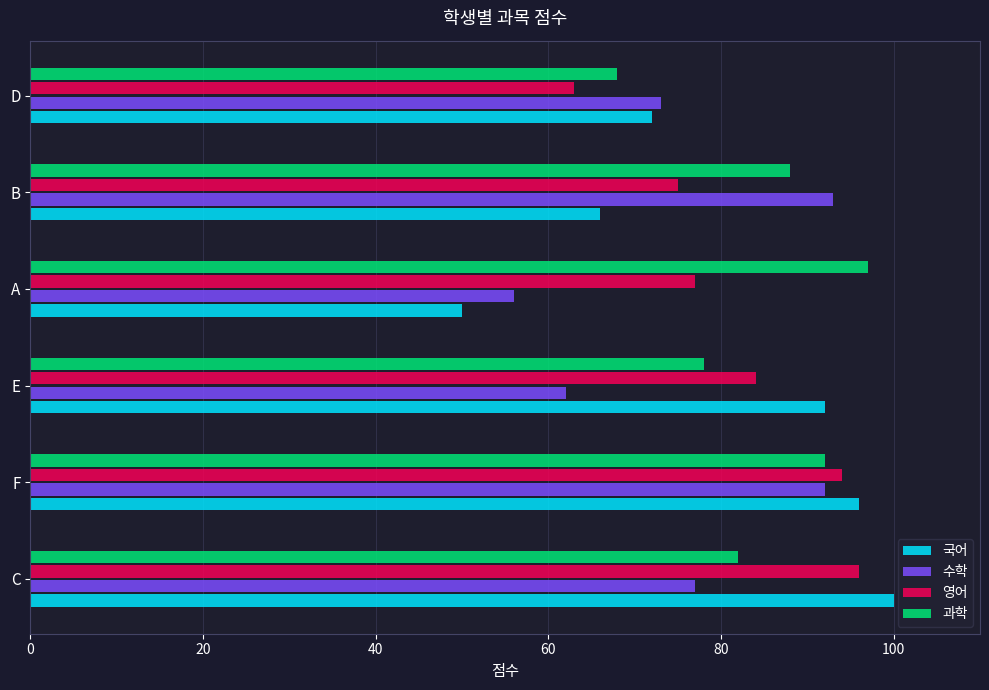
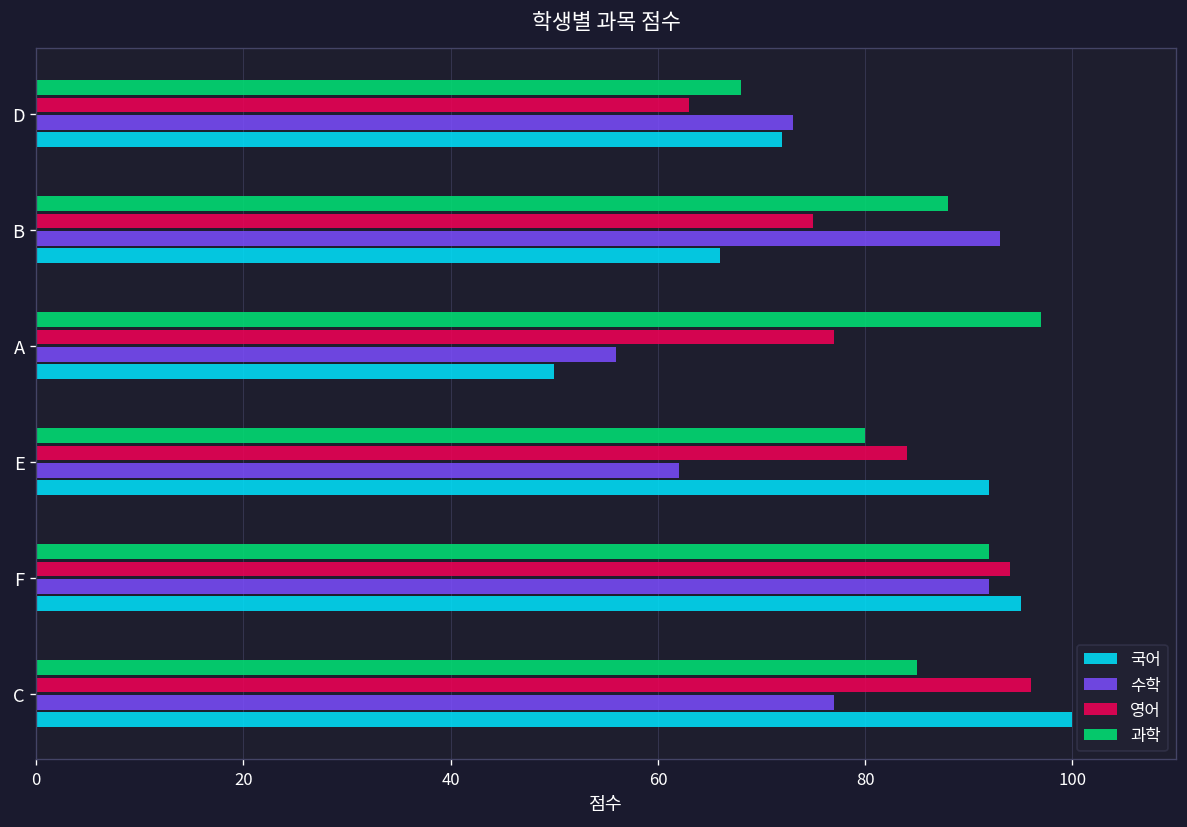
  {
    "국어": {
      "D": 72,
      "B": 66,
      "A": 50,
      "E": 92,
-     "F": 96,
+     "F": 95,
      "C": 100
    },
    "수학": {
      "D": 73,
      "B": 93,
      "A": 56,
      "E": 62,
      "F": 92,
      "C": 77
    },
    "영어": {
      "D": 63,
      "B": 75,
      "A": 77,
      "E": 84,
      "F": 94,
      "C": 96
    },
    "과학": {
      "D": 68,
      "B": 88,
      "A": 97,
-     "E": 78,
+     "E": 80,
      "F": 92,
-     "C": 82
+     "C": 85
    }
  }
